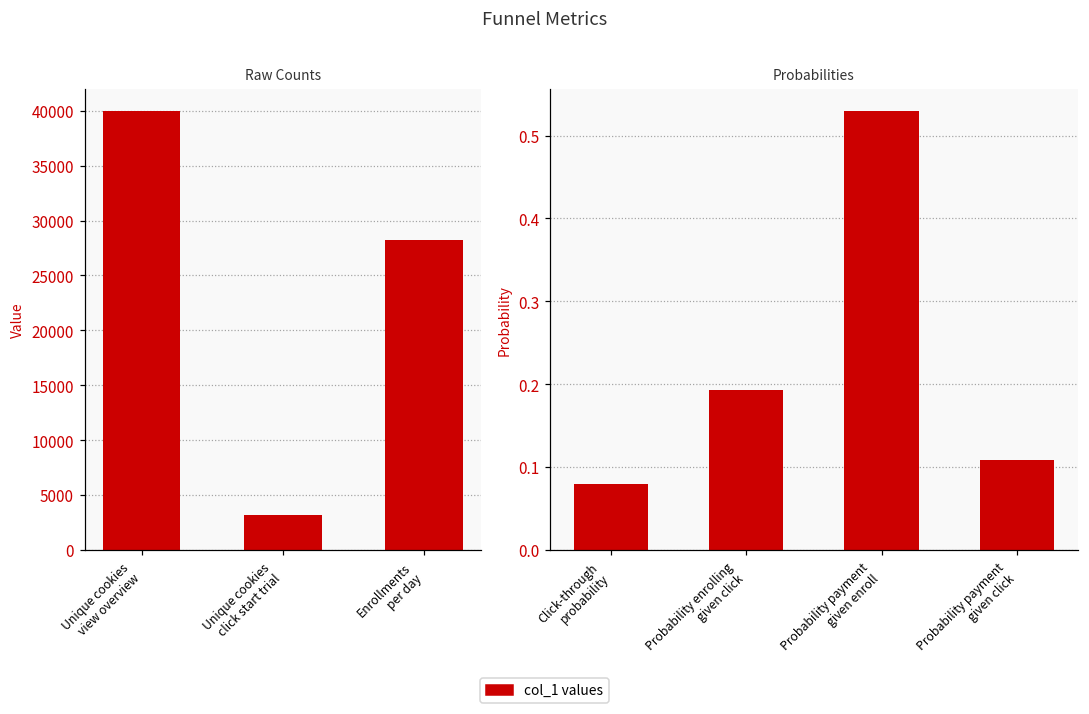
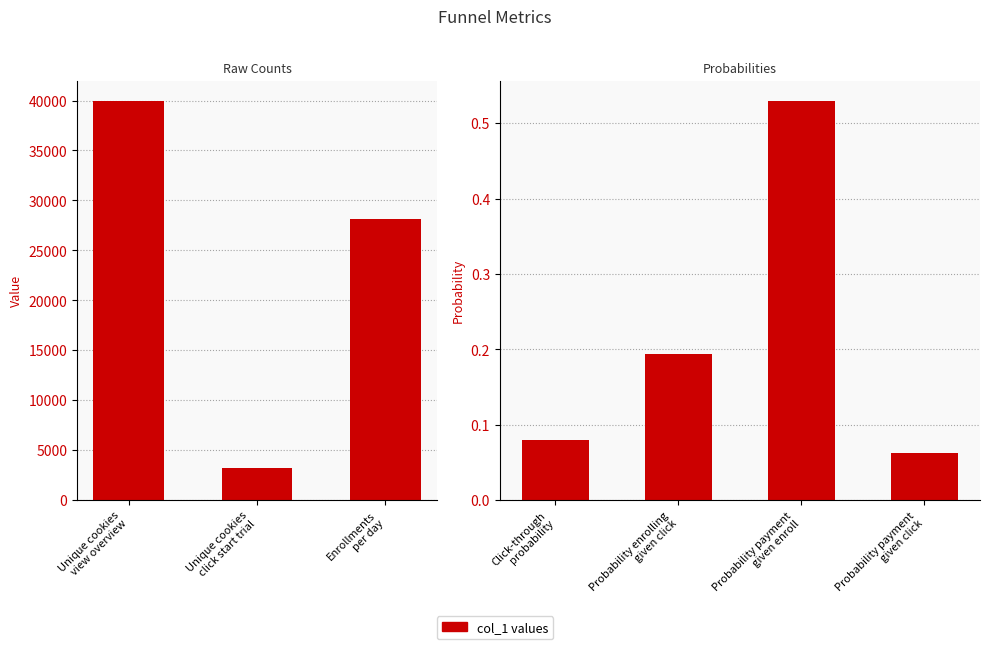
  {
    "Raw Counts": {
      "Unique cookies view overview": 40000,
      "Unique cookies click start trial": 3000,
      "Enrollments per day": 28000
    },
    "Probabilities": {
      "Click-through probability": 0.08,
      "Probability enrolling given click": 0.19,
      "Probability payment given enroll": 0.53,
-     "Probability payment given click": 0.11
+     "Probability payment given click": 0.06
    }
  }
